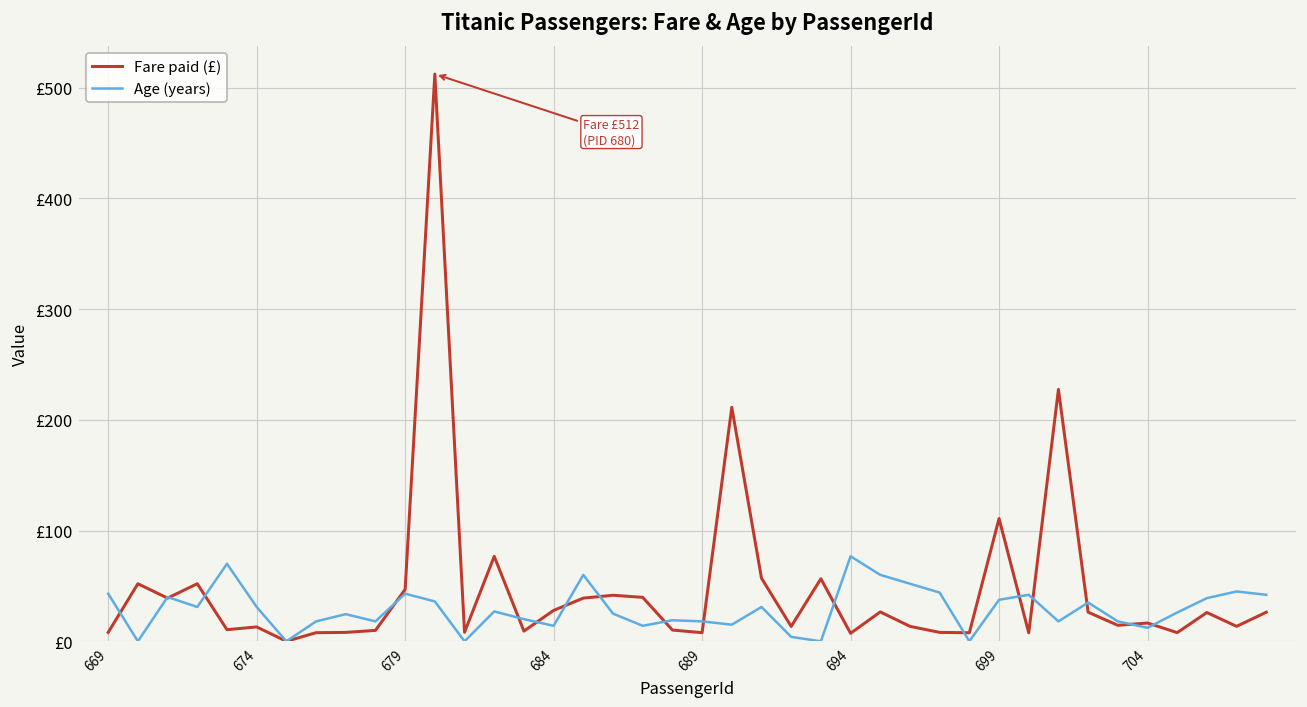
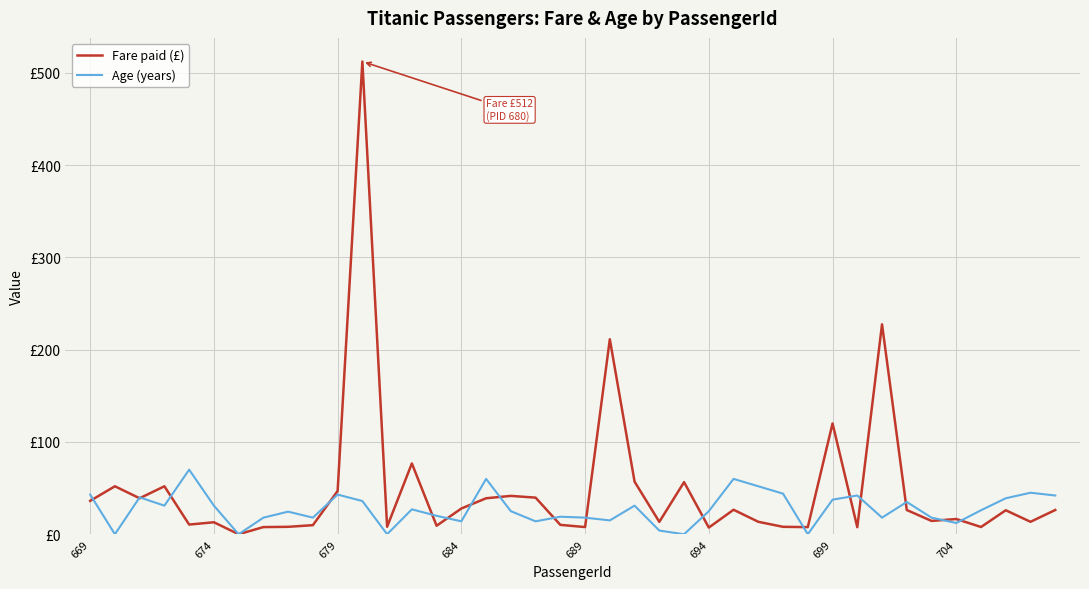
  {
    "Fare paid (£)": {
-     "669": "£10",
+     "669": "£40",
      "674": "£10",
      "679": "£50",
      "684": "£30",
      "689": "£10",
      "694": "£10",
-     "699": "£110",
+     "699": "£120",
      "704": "£20"
    },
    "Age (years)": {
      "669": "£40",
      "674": "£30",
      "679": "£40",
      "684": "£10",
      "689": "£20",
-     "694": "£80",
+     "694": "£30",
      "699": "£40",
      "704": "£10"
    }
  }
